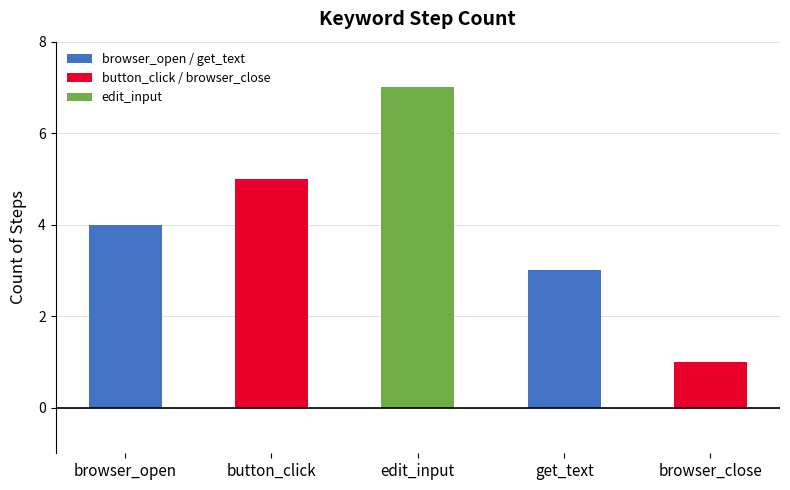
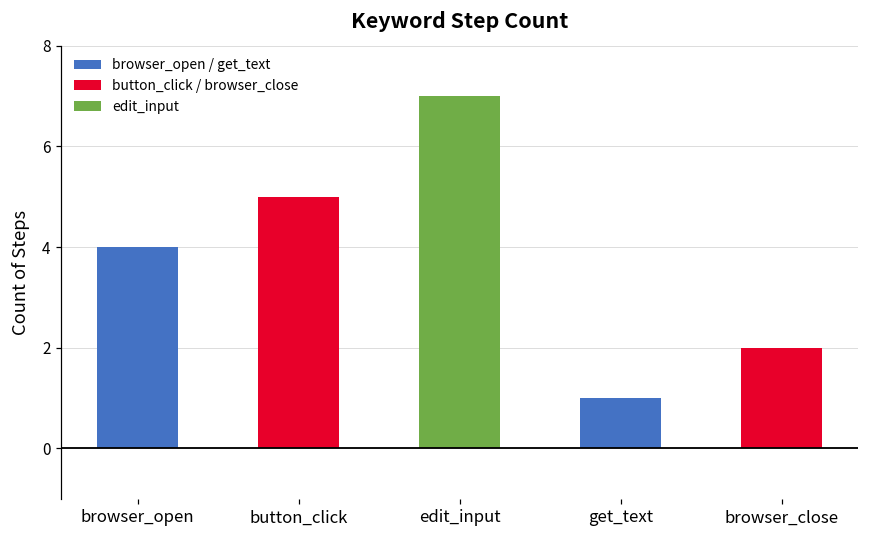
  {
    "browser_open": 4,
    "button_click": 5,
    "edit_input": 7,
-   "get_text": 3,
-   "browser_close": 1
+   "get_text": 1,
+   "browser_close": 2
  }
